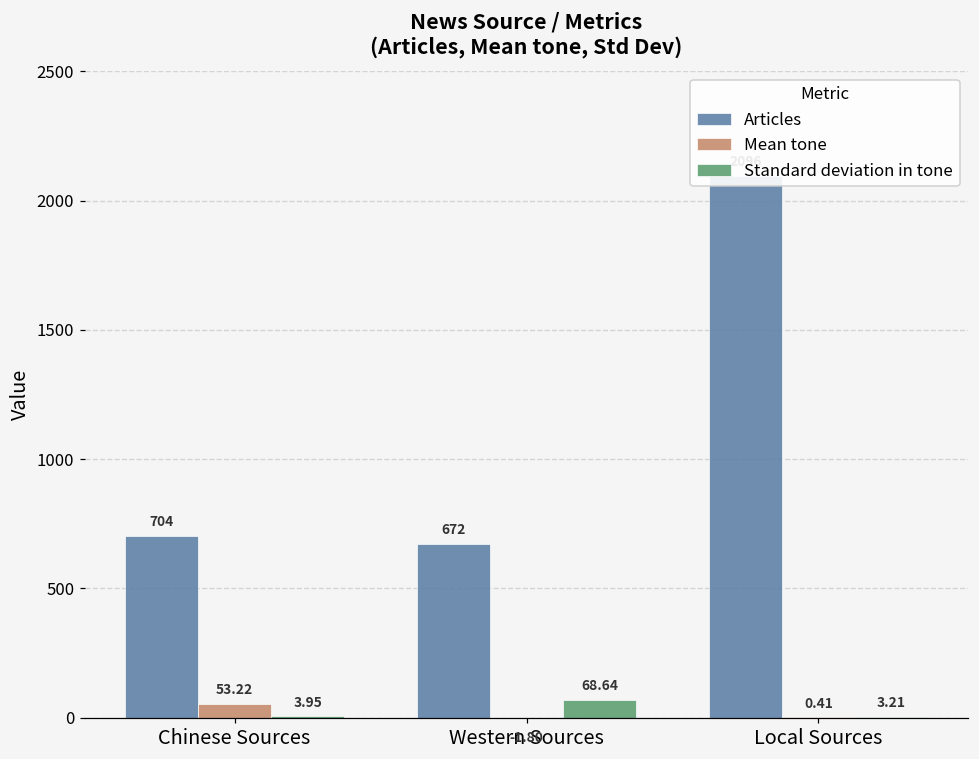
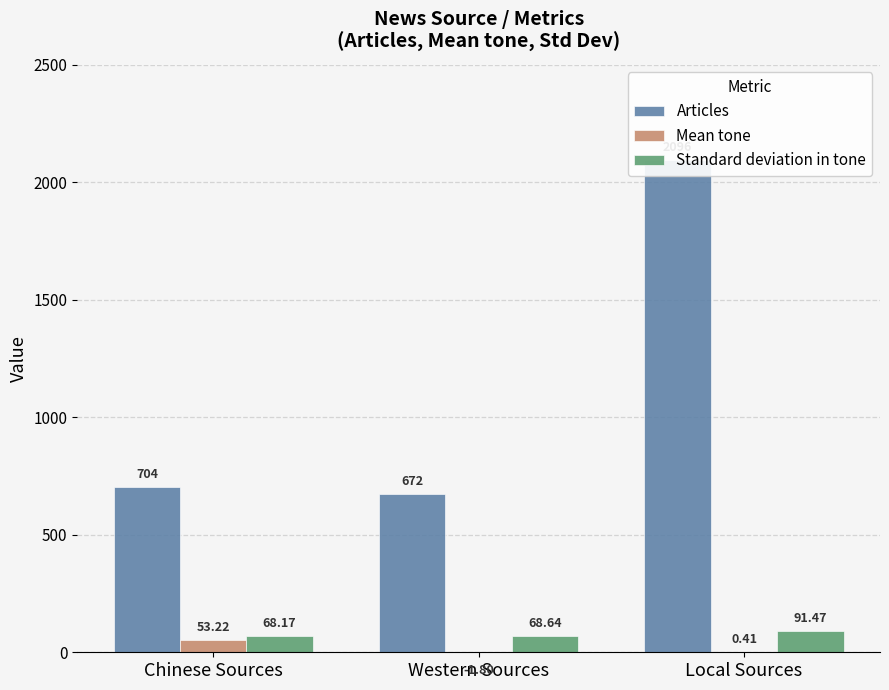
  {
    "Articles": {
      "Chinese Sources": 704,
      "Western Sources": 672
    },
    "Mean tone": {
      "Chinese Sources": 53.22,
      "Western Sources": -1.80,
      "Local Sources": 0.41
    },
    "Standard deviation in tone": {
-     "Chinese Sources": 3.95,
+     "Chinese Sources": 68.17,
      "Western Sources": 68.64,
-     "Local Sources": 3.21
+     "Local Sources": 91.47
    }
  }
